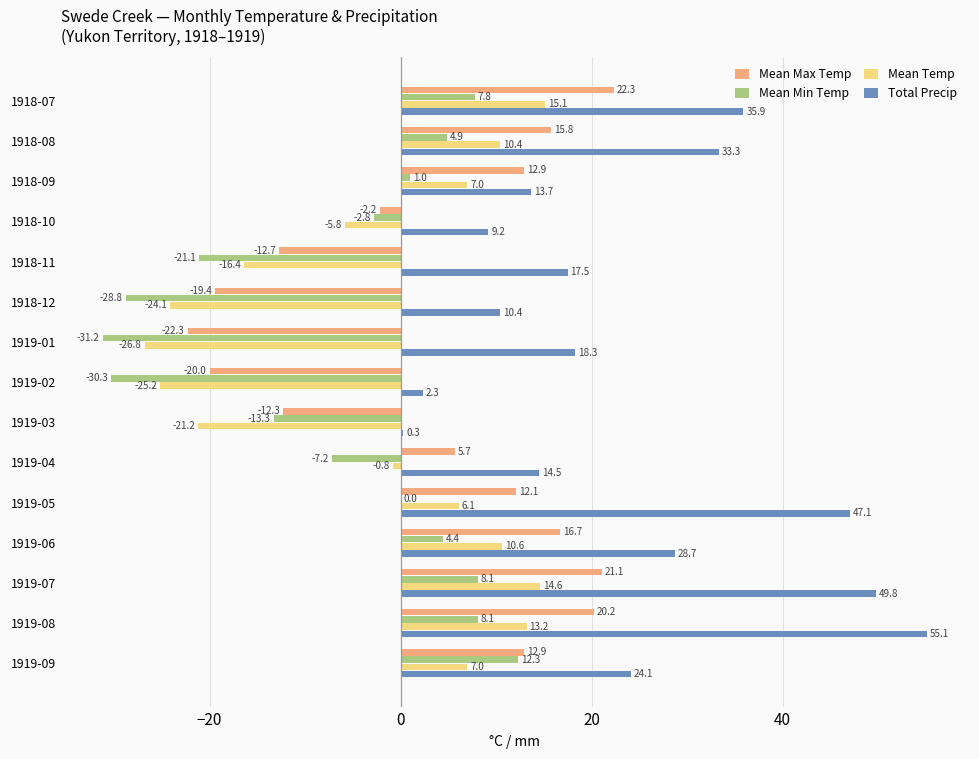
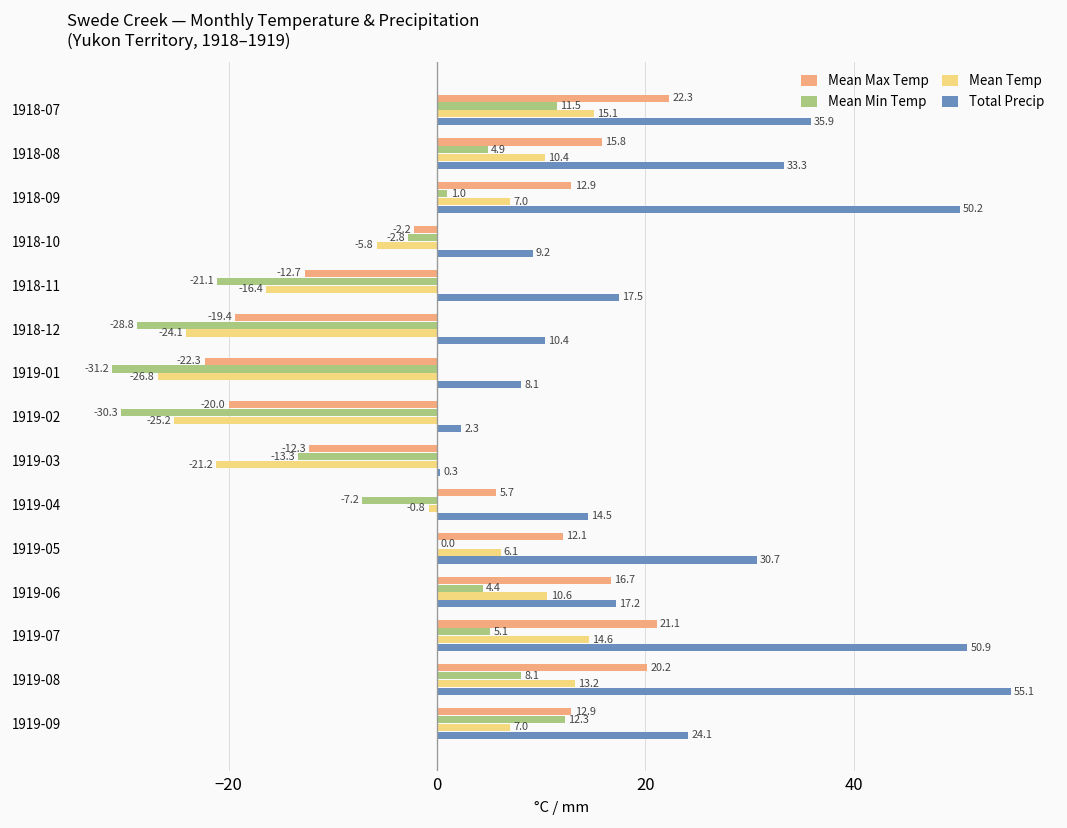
  {
    "Mean Min Temp": {
-     "1918-07": 7.8,
+     "1918-07": 11.5,
      "1918-08": 4.9,
      "1918-09": 1.0,
      "1918-11": -21.1,
      "1918-12": -28.8,
      "1919-01": -31.2,
      "1919-02": -30.3,
      "1919-04": -7.2,
      "1919-05": 0.0,
      "1919-06": 4.4,
-     "1919-07": 8.1,
+     "1919-07": 5.1,
      "1919-08": 8.1
    },
    "Total Precip": {
      "1918-07": 35.9,
      "1918-08": 33.3,
-     "1918-09": 13.7,
+     "1918-09": 50.2,
      "1918-10": 9.2,
      "1918-11": 17.5,
      "1918-12": 10.4,
-     "1919-01": 18.3,
+     "1919-01": 8.1,
      "1919-02": 2.3,
      "1919-03": 0.3,
      "1919-04": 14.5,
-     "1919-05": 47.1,
-     "1919-06": 28.7,
-     "1919-07": 49.8,
+     "1919-05": 30.7,
+     "1919-06": 17.2,
+     "1919-07": 50.9,
      "1919-08": 55.1,
      "1919-09": 24.1
    }
  }
